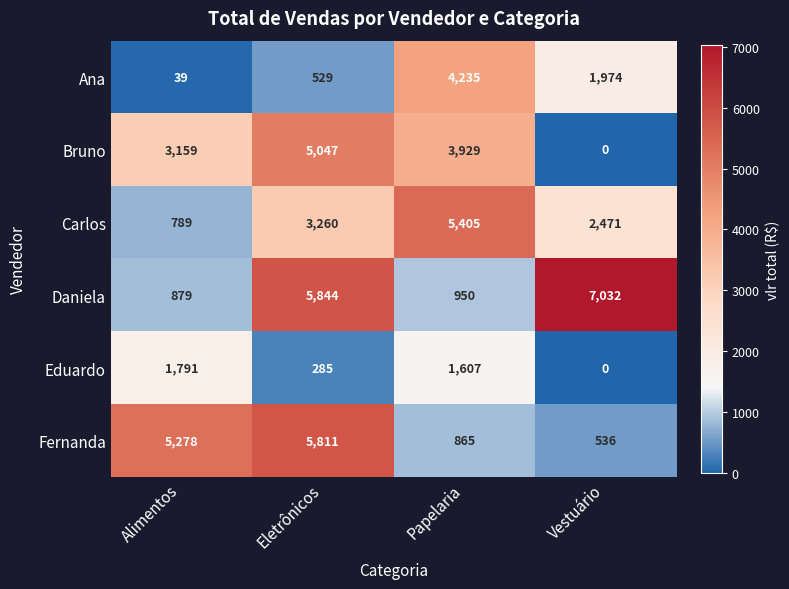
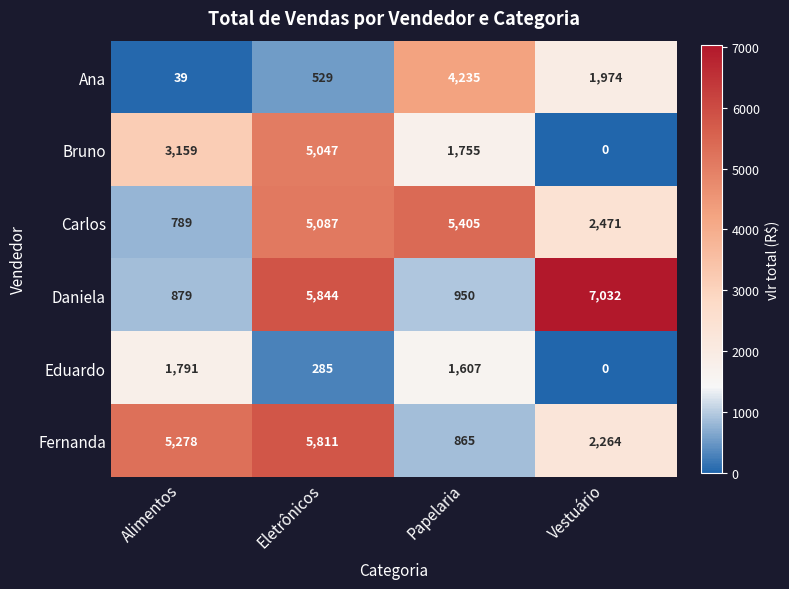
  {
    "Ana": {
      "Alimentos": "39",
      "Eletrônicos": "529",
      "Papelaria": "4,235",
      "Vestuário": "1,974"
    },
    "Bruno": {
      "Alimentos": "3,159",
      "Eletrônicos": "5,047",
-     "Papelaria": "3,929",
+     "Papelaria": "1,755",
      "Vestuário": "0"
    },
    "Carlos": {
      "Alimentos": "789",
-     "Eletrônicos": "3,260",
+     "Eletrônicos": "5,087",
      "Papelaria": "5,405",
      "Vestuário": "2,471"
    },
    "Daniela": {
      "Alimentos": "879",
      "Eletrônicos": "5,844",
      "Papelaria": "950",
      "Vestuário": "7,032"
    },
    "Eduardo": {
      "Alimentos": "1,791",
      "Eletrônicos": "285",
      "Papelaria": "1,607",
      "Vestuário": "0"
    },
    "Fernanda": {
      "Alimentos": "5,278",
      "Eletrônicos": "5,811",
      "Papelaria": "865",
-     "Vestuário": "536"
+     "Vestuário": "2,264"
    }
  }
